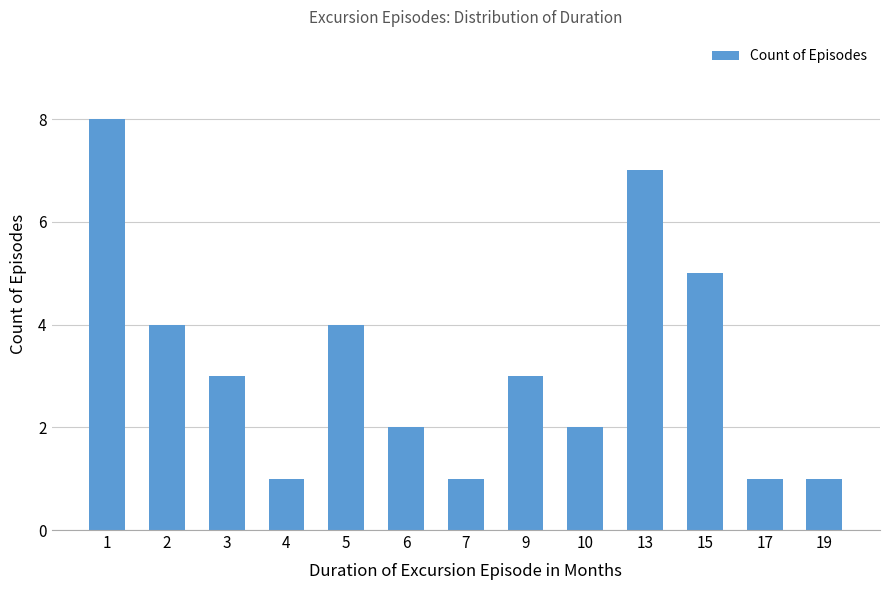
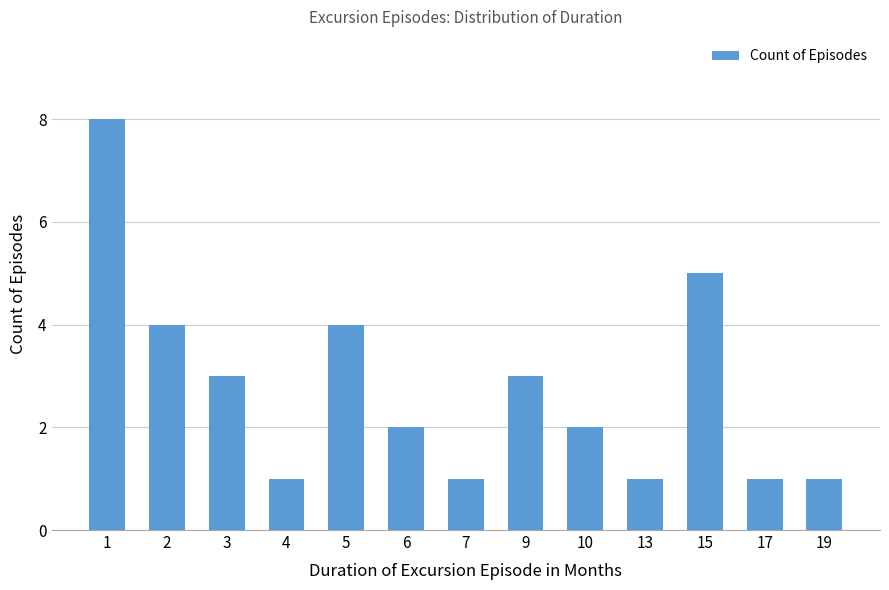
  {
    "1": 8,
    "2": 4,
    "3": 3,
    "4": 1,
    "5": 4,
    "6": 2,
    "7": 1,
    "9": 3,
    "10": 2,
-   "13": 7,
+   "13": 1,
    "15": 5,
    "17": 1,
    "19": 1
  }
